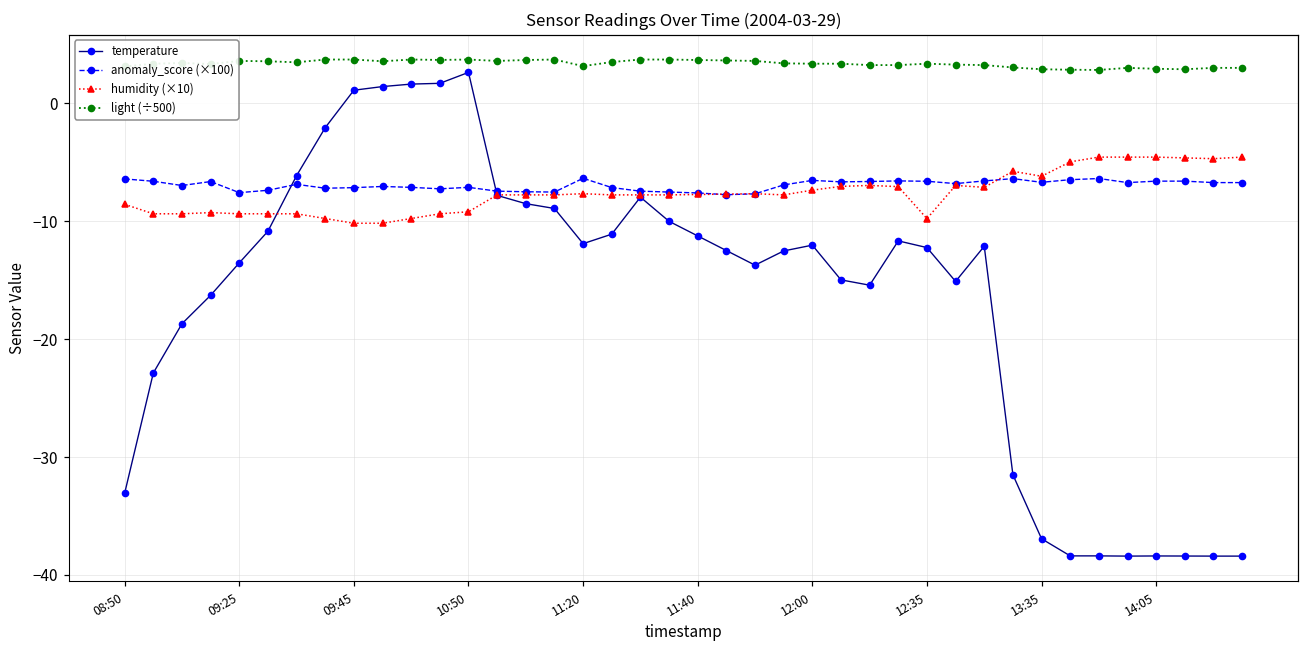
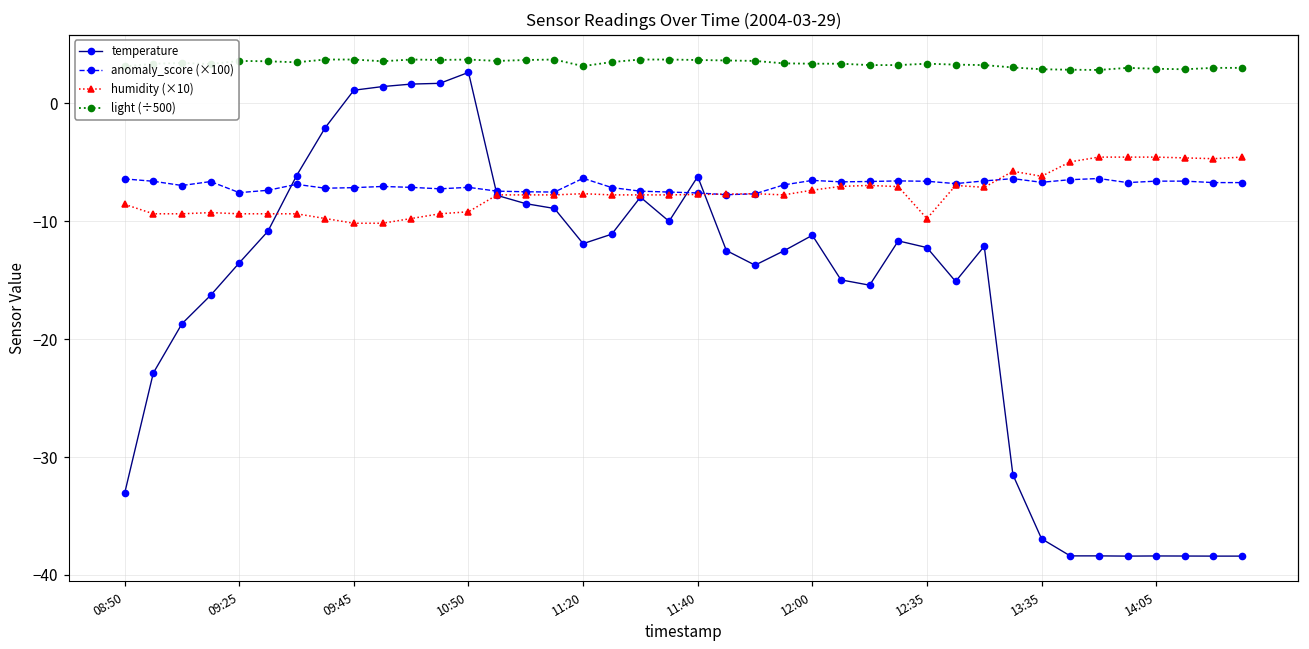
  {
    "temperature": {
      "08:50": -33.1,
      "09:25": -13.5,
      "09:45": 1.1,
      "10:50": 2.6,
      "11:20": -11.9,
-     "11:40": -11.3,
-     "12:00": -12.0,
+     "11:40": -6.2,
+     "12:00": -11.2,
      "12:35": -12.2,
      "13:35": -36.9,
      "14:05": -38.4
    },
    "anomaly_score (×100)": {
      "08:50": -6.4,
      "09:25": -7.6,
      "09:45": -7.2,
      "10:50": -7.1,
      "11:20": -6.4,
      "12:00": -6.6,
      "12:35": -6.6,
      "13:35": -6.7,
      "14:05": -6.6
    },
    "humidity (×10)": {
      "08:50": -8.6,
      "09:25": -9.4,
      "09:45": -10.2,
      "10:50": -9.2,
      "11:20": -7.7,
      "12:00": -7.4,
      "12:35": -9.8,
      "13:35": -6.2,
      "14:05": -4.6
    },
    "light (÷500)": {
      "09:25": 3.6,
      "09:45": 3.7,
      "10:50": 3.7,
      "11:20": 3.1,
      "11:40": 3.7,
      "12:00": 3.3,
      "12:35": 3.3,
      "13:35": 2.9,
      "14:05": 2.9
    }
  }
